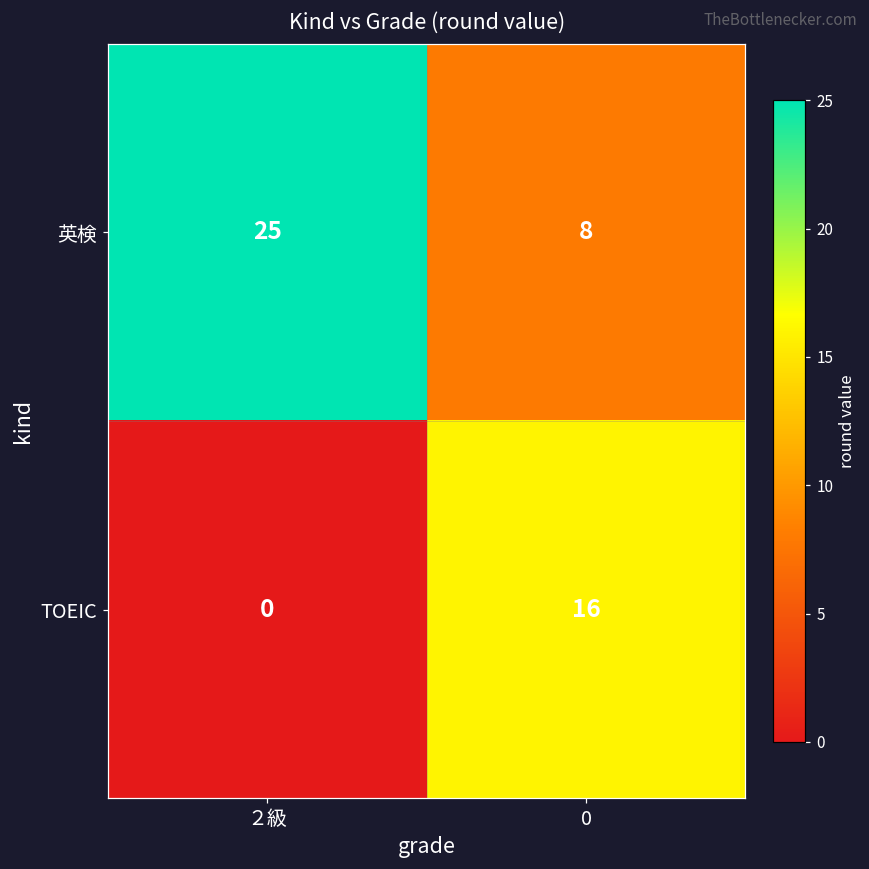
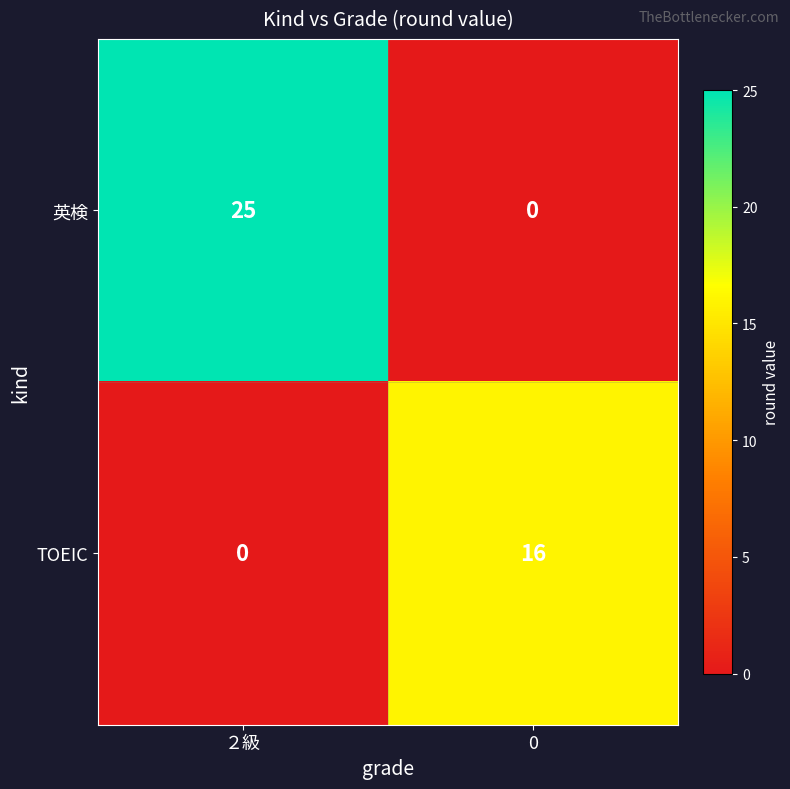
  {
    "英検": {
      "２級": 25,
-     "0": 8
+     "0": 0
    },
    "TOEIC": {
      "２級": 0,
      "0": 16
    }
  }
